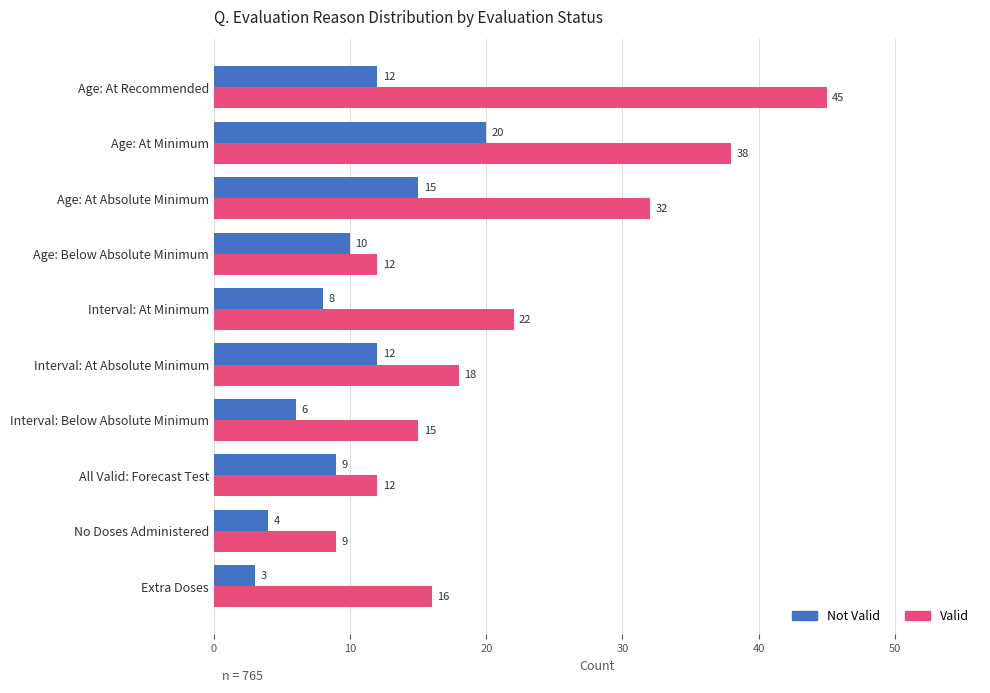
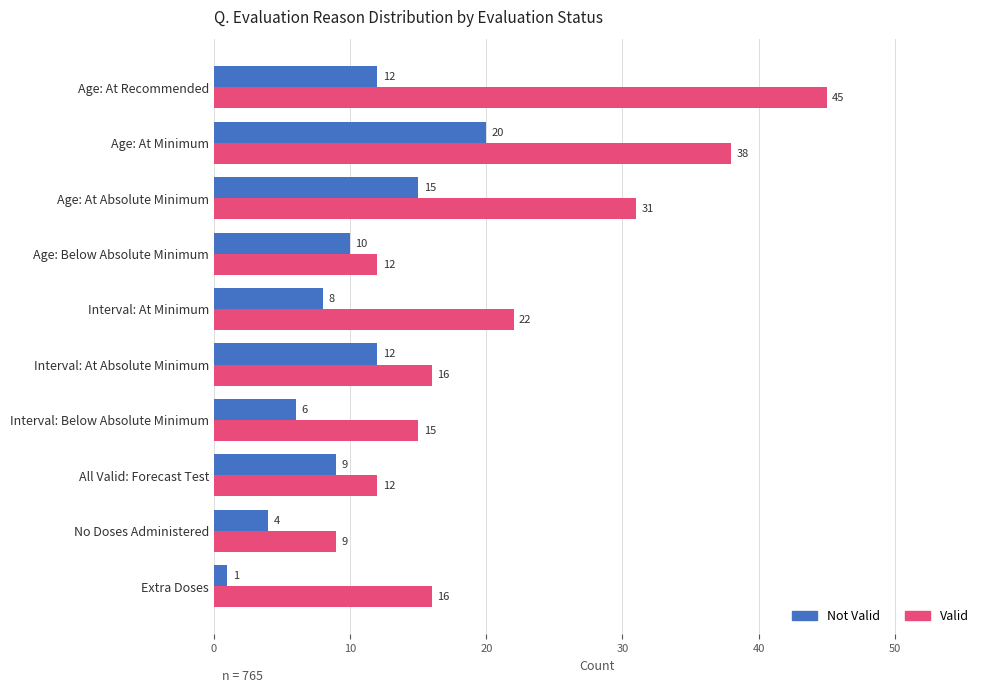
  {
    "Valid": {
      "Age: At Recommended": 45,
      "Age: At Minimum": 38,
-     "Age: At Absolute Minimum": 32,
+     "Age: At Absolute Minimum": 31,
      "Age: Below Absolute Minimum": 12,
      "Interval: At Minimum": 22,
-     "Interval: At Absolute Minimum": 18,
+     "Interval: At Absolute Minimum": 16,
      "Interval: Below Absolute Minimum": 15,
      "All Valid: Forecast Test": 12,
      "No Doses Administered": 9,
      "Extra Doses": 16
    },
    "Not Valid": {
      "Age: At Recommended": 12,
      "Age: At Minimum": 20,
      "Age: At Absolute Minimum": 15,
      "Age: Below Absolute Minimum": 10,
      "Interval: At Minimum": 8,
      "Interval: At Absolute Minimum": 12,
      "Interval: Below Absolute Minimum": 6,
      "All Valid: Forecast Test": 9,
      "No Doses Administered": 4,
-     "Extra Doses": 3
+     "Extra Doses": 1
    }
  }
